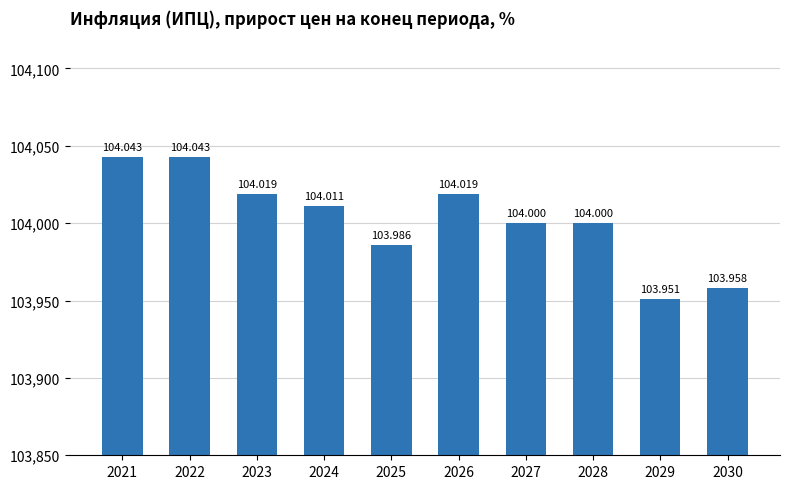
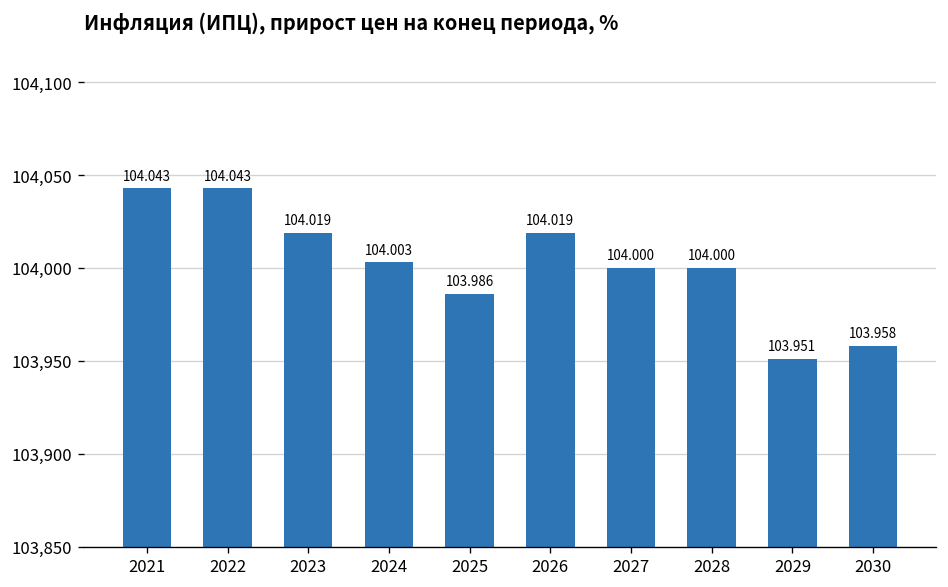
  {
    "2021": 104.043,
    "2022": 104.043,
    "2023": 104.019,
-   "2024": 104.011,
+   "2024": 104.003,
    "2025": 103.986,
    "2026": 104.019,
    "2027": 104.000,
    "2028": 104.000,
    "2029": 103.951,
    "2030": 103.958
  }
